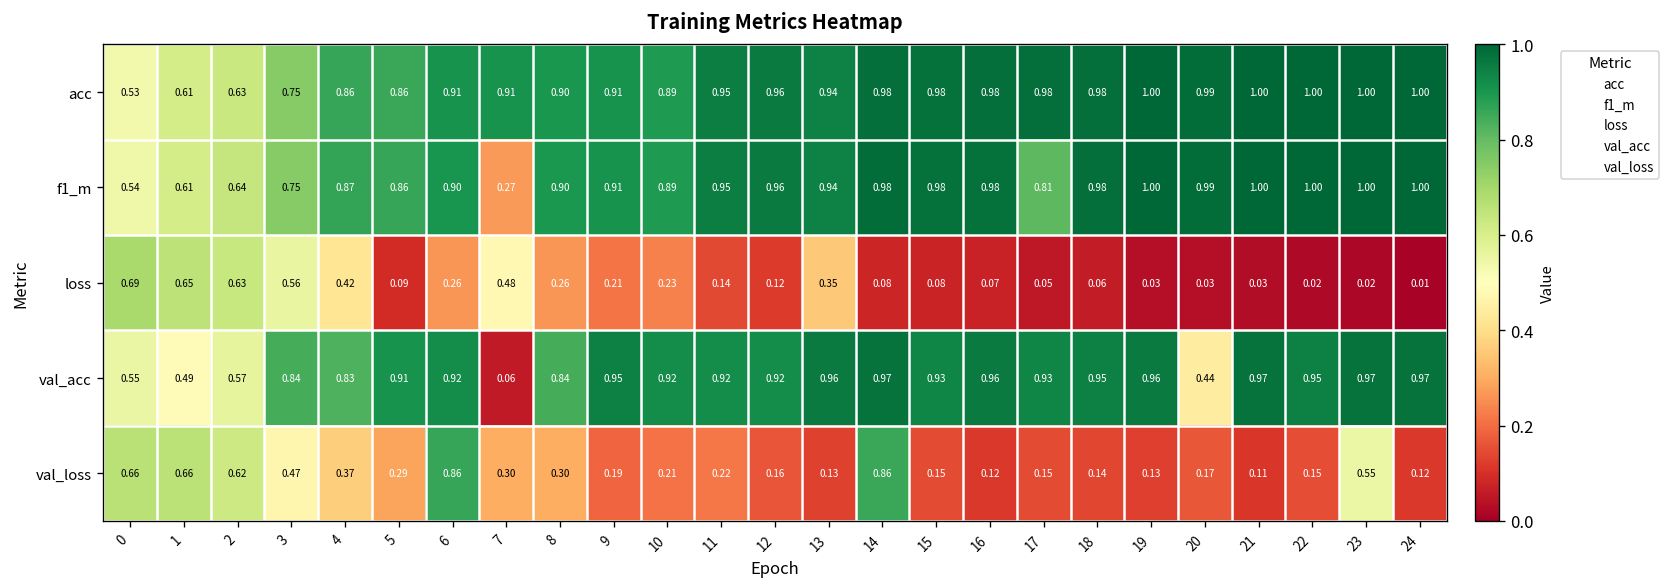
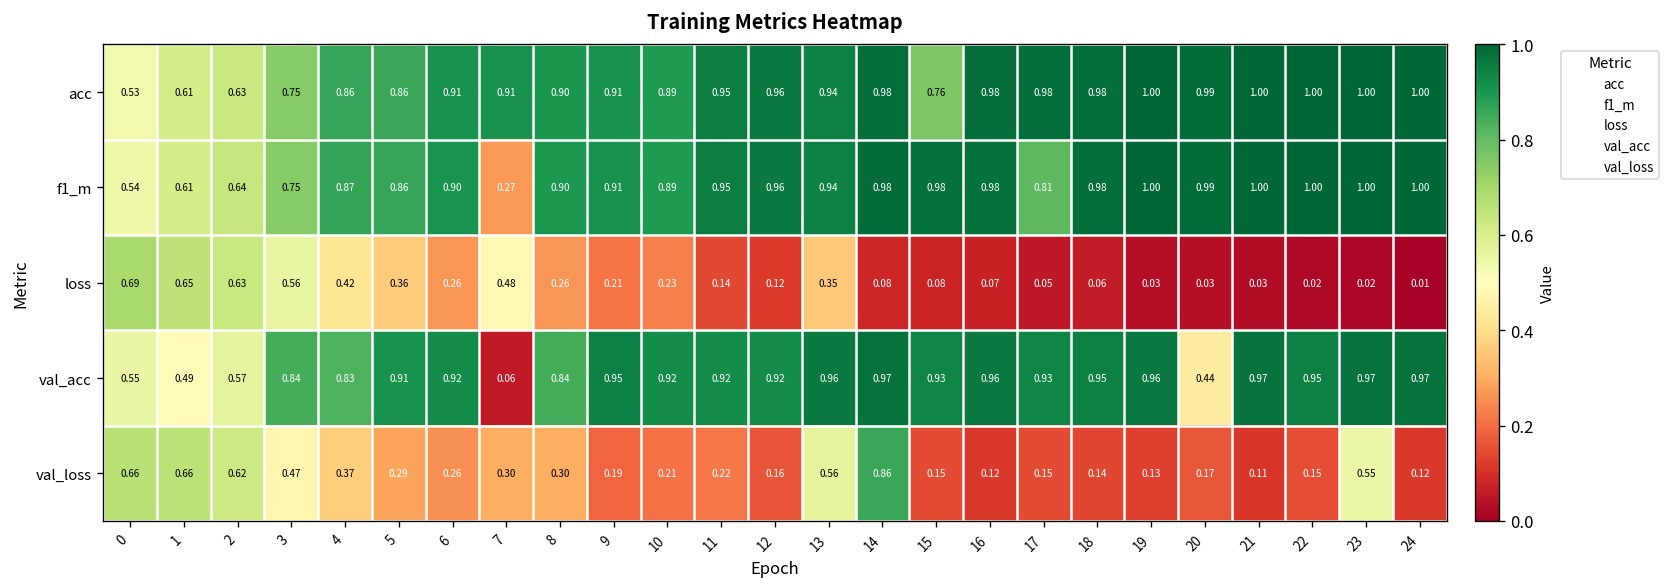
  {
    "acc": {
      "0": 0.53,
      "1": 0.61,
      "2": 0.63,
      "3": 0.75,
      "4": 0.86,
      "5": 0.86,
      "6": 0.91,
      "7": 0.91,
      "8": 0.90,
      "9": 0.91,
      "10": 0.89,
      "11": 0.95,
      "12": 0.96,
      "13": 0.94,
      "14": 0.98,
-     "15": 0.98,
+     "15": 0.76,
      "16": 0.98,
      "17": 0.98,
      "18": 0.98,
      "19": 1.00,
      "20": 0.99,
      "21": 1.00,
      "22": 1.00,
      "23": 1.00,
      "24": 1.00
    },
    "f1_m": {
      "0": 0.54,
      "1": 0.61,
      "2": 0.64,
      "3": 0.75,
      "4": 0.87,
      "5": 0.86,
      "6": 0.90,
      "7": 0.27,
      "8": 0.90,
      "9": 0.91,
      "10": 0.89,
      "11": 0.95,
      "12": 0.96,
      "13": 0.94,
      "14": 0.98,
      "15": 0.98,
      "16": 0.98,
      "17": 0.81,
      "18": 0.98,
      "19": 1.00,
      "20": 0.99,
      "21": 1.00,
      "22": 1.00,
      "23": 1.00,
      "24": 1.00
    },
    "loss": {
      "0": 0.69,
      "1": 0.65,
      "2": 0.63,
      "3": 0.56,
      "4": 0.42,
-     "5": 0.09,
+     "5": 0.36,
      "6": 0.26,
      "7": 0.48,
      "8": 0.26,
      "9": 0.21,
      "10": 0.23,
      "11": 0.14,
      "12": 0.12,
      "13": 0.35,
      "14": 0.08,
      "15": 0.08,
      "16": 0.07,
      "17": 0.05,
      "18": 0.06,
      "19": 0.03,
      "20": 0.03,
      "21": 0.03,
      "22": 0.02,
      "23": 0.02,
      "24": 0.01
    },
    "val_acc": {
      "0": 0.55,
      "1": 0.49,
      "2": 0.57,
      "3": 0.84,
      "4": 0.83,
      "5": 0.91,
      "6": 0.92,
      "7": 0.06,
      "8": 0.84,
      "9": 0.95,
      "10": 0.92,
      "11": 0.92,
      "12": 0.92,
      "13": 0.96,
      "14": 0.97,
      "15": 0.93,
      "16": 0.96,
      "17": 0.93,
      "18": 0.95,
      "19": 0.96,
      "20": 0.44,
      "21": 0.97,
      "22": 0.95,
      "23": 0.97,
      "24": 0.97
    },
    "val_loss": {
      "0": 0.66,
      "1": 0.66,
      "2": 0.62,
      "3": 0.47,
      "4": 0.37,
      "5": 0.29,
-     "6": 0.86,
+     "6": 0.26,
      "7": 0.30,
      "8": 0.30,
      "9": 0.19,
      "10": 0.21,
      "11": 0.22,
      "12": 0.16,
-     "13": 0.13,
+     "13": 0.56,
      "14": 0.86,
      "15": 0.15,
      "16": 0.12,
      "17": 0.15,
      "18": 0.14,
      "19": 0.13,
      "20": 0.17,
      "21": 0.11,
      "22": 0.15,
      "23": 0.55,
      "24": 0.12
    }
  }
